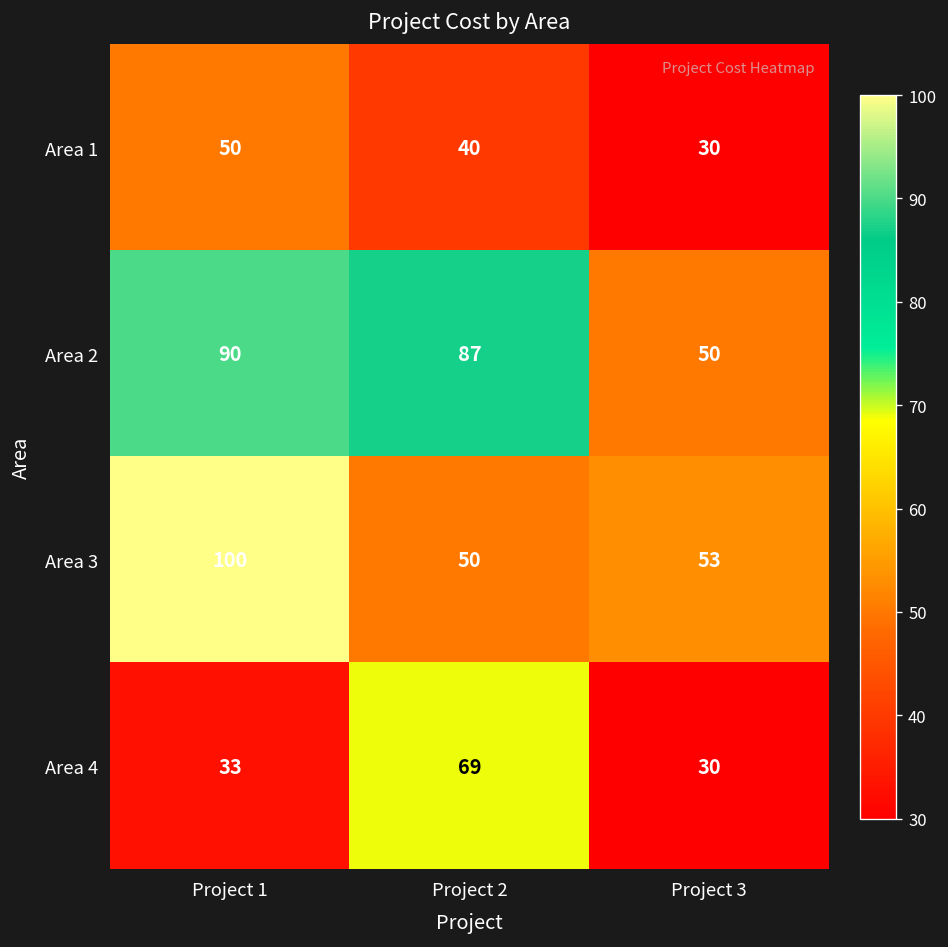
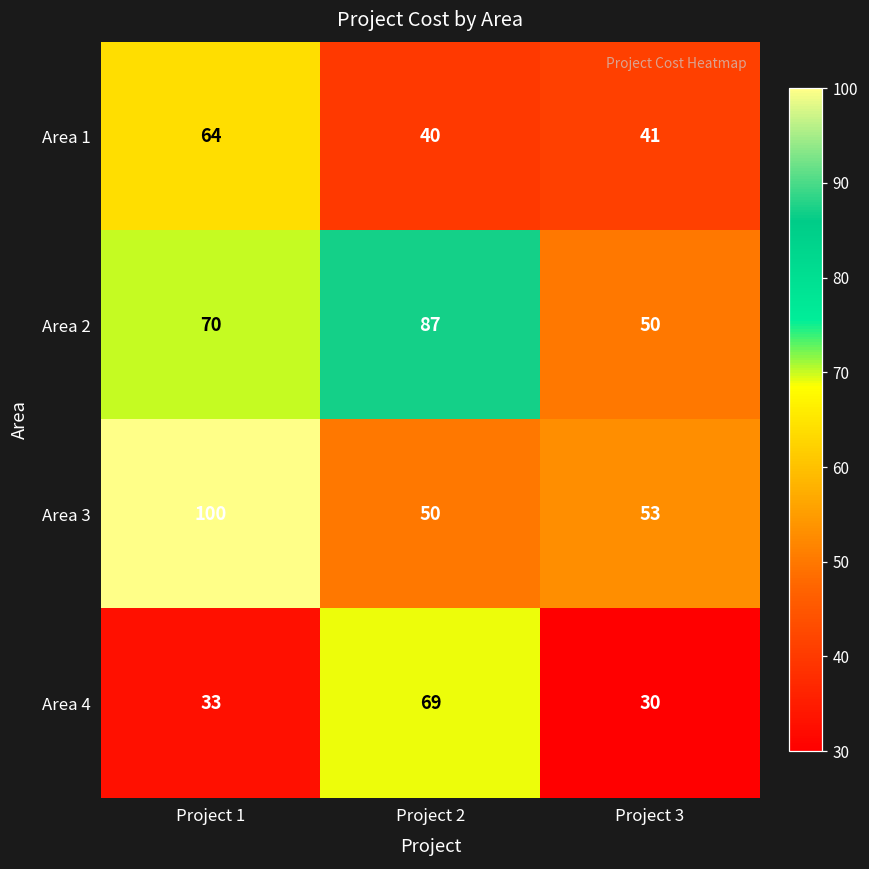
  {
    "Area 1": {
-     "Project 1": 50,
+     "Project 1": 64,
      "Project 2": 40,
-     "Project 3": 30
+     "Project 3": 41
    },
    "Area 2": {
-     "Project 1": 90,
+     "Project 1": 70,
      "Project 2": 87,
      "Project 3": 50
    },
    "Area 3": {
      "Project 1": 100,
      "Project 2": 50,
      "Project 3": 53
    },
    "Area 4": {
      "Project 1": 33,
      "Project 2": 69,
      "Project 3": 30
    }
  }
